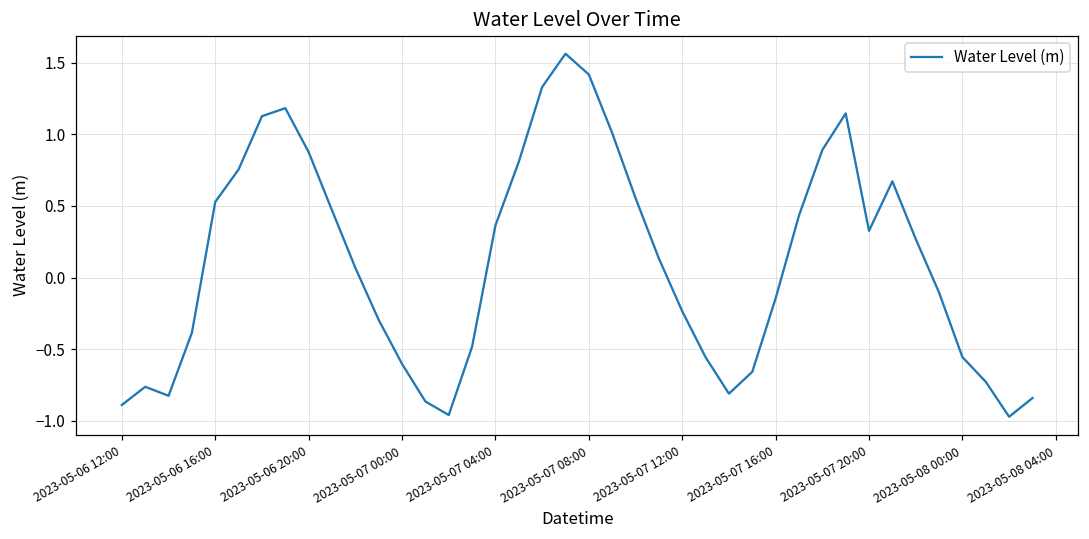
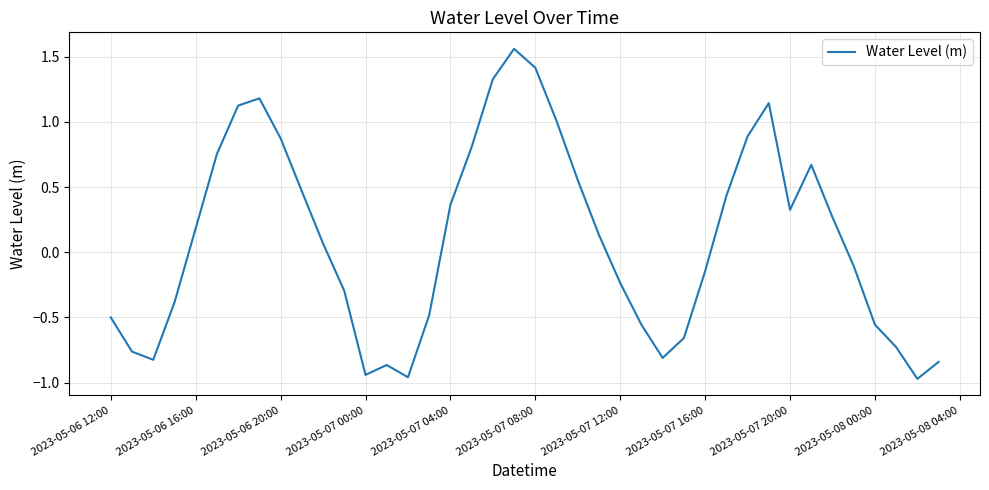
  {
-   "2023-05-06 12:00": -0.89,
-   "2023-05-06 16:00": 0.53,
+   "2023-05-06 12:00": -0.50,
+   "2023-05-06 16:00": 0.18,
    "2023-05-06 20:00": 0.87,
-   "2023-05-07 00:00": -0.60,
+   "2023-05-07 00:00": -0.94,
    "2023-05-07 04:00": 0.36,
    "2023-05-07 08:00": 1.42,
    "2023-05-07 12:00": -0.24,
    "2023-05-07 16:00": -0.15,
    "2023-05-07 20:00": 0.33,
    "2023-05-08 00:00": -0.56
  }
